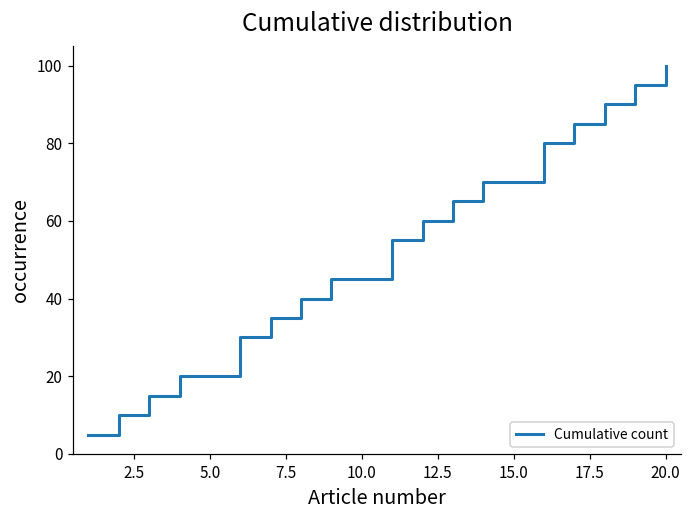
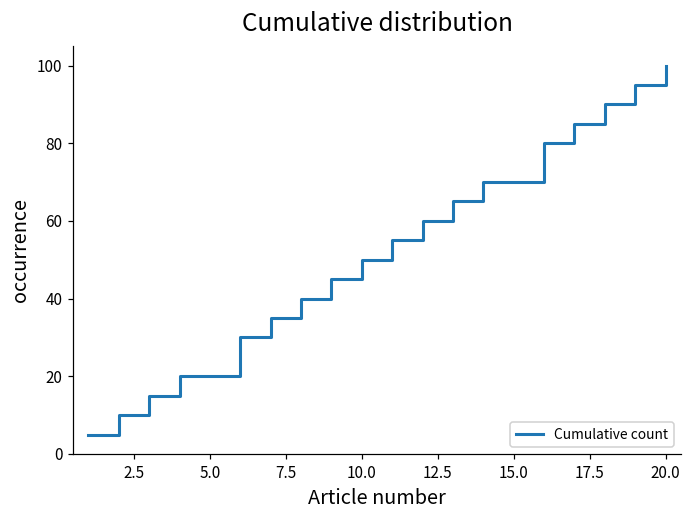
  {
    "5.0": 20,
-   "10.0": 45,
+   "10.0": 50,
    "15.0": 70,
    "20.0": 100
  }
